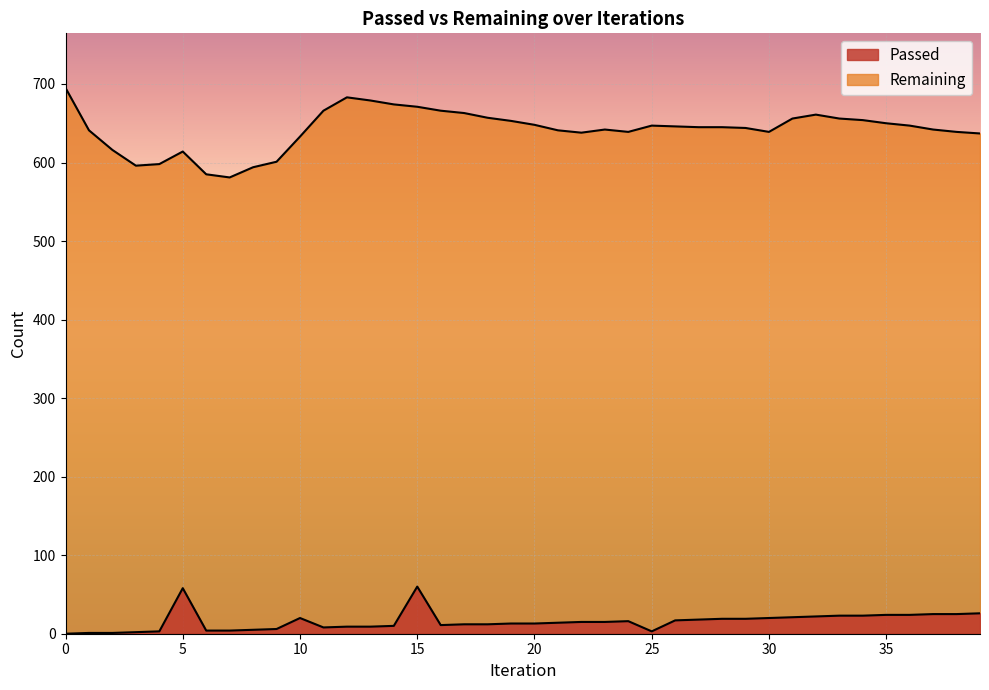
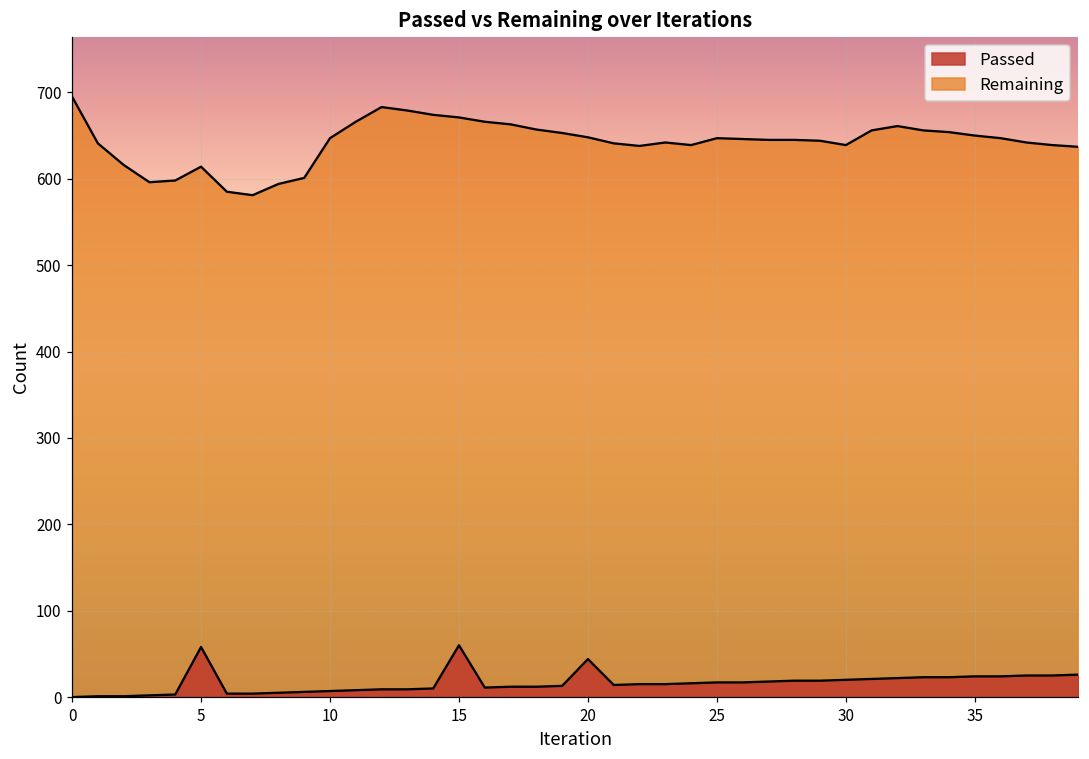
  {
    "Passed": {
      "0": 0,
      "5": 60,
-     "10": 20,
+     "10": 10,
      "15": 60,
-     "20": 10,
-     "25": 0,
+     "20": 40,
+     "25": 20,
      "30": 20,
      "35": 20
    },
    "Remaining": {
      "0": 700,
      "5": 610,
-     "10": 630,
+     "10": 650,
      "15": 670,
      "20": 650,
      "25": 650,
      "30": 640,
      "35": 650
    }
  }
